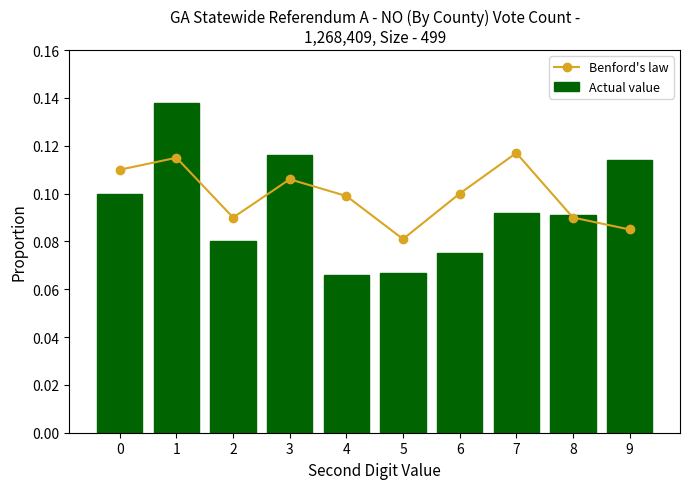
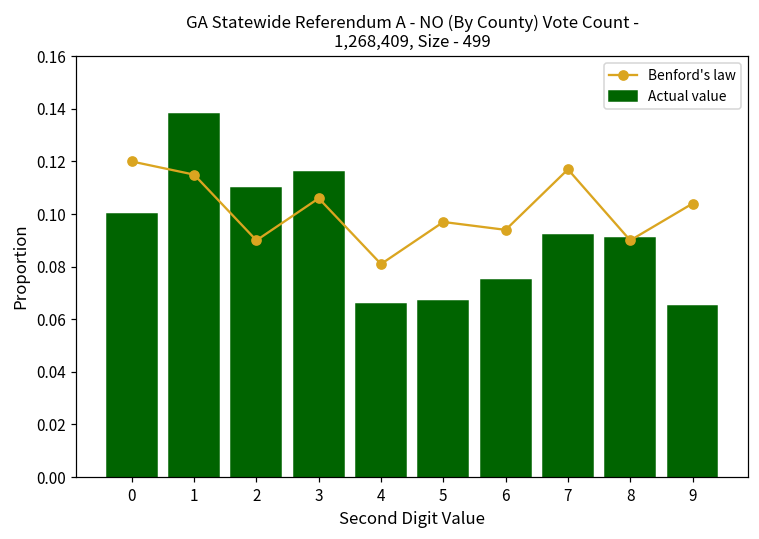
  {
    "Benford's law": {
-     "0": 0.11,
+     "0": 0.12,
      "1": 0.115,
      "2": 0.090,
      "3": 0.106,
-     "4": 0.099,
-     "5": 0.081,
-     "6": 0.100,
+     "4": 0.081,
+     "5": 0.097,
+     "6": 0.094,
      "7": 0.117,
      "8": 0.090,
-     "9": 0.085
+     "9": 0.104
    },
    "Actual value": {
      "0": 0.100,
      "1": 0.138,
-     "2": 0.08,
+     "2": 0.11,
      "3": 0.116,
      "4": 0.066,
      "5": 0.067,
      "6": 0.075,
      "7": 0.092,
      "8": 0.091,
-     "9": 0.114
+     "9": 0.065
    }
  }
